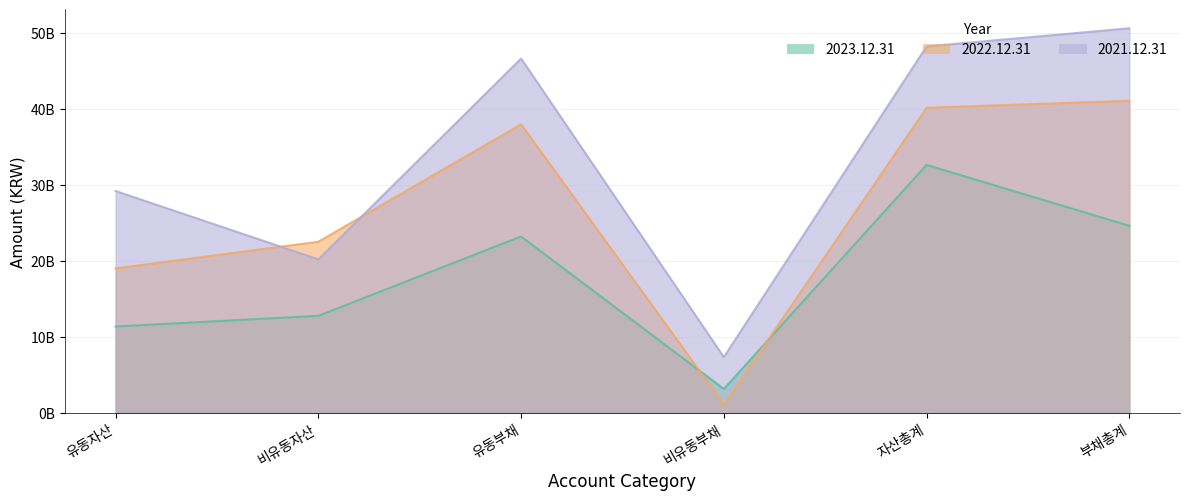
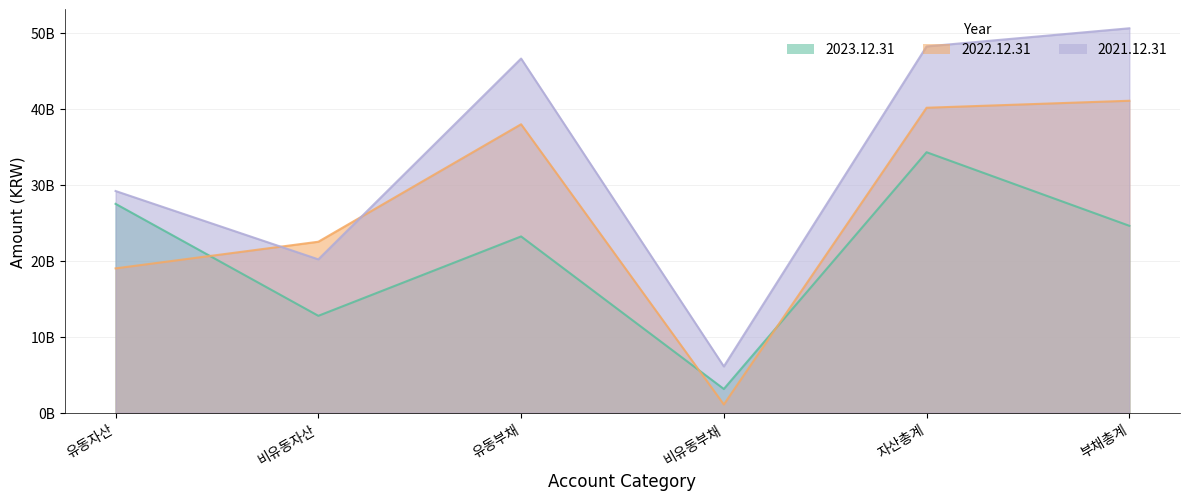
  {
    "2023.12.31": {
-     "유동자산": 11000000000,
+     "유동자산": 27000000000,
      "비유동자산": 13000000000,
      "유동부채": 23000000000,
      "비유동부채": 3000000000,
-     "자산총계": 33000000000,
+     "자산총계": 34000000000,
      "부채총계": 25000000000
    },
    "2022.12.31": {
      "유동자산": 19000000000,
      "비유동자산": 23000000000,
      "유동부채": 38000000000,
      "비유동부채": 1000000000,
      "자산총계": 40000000000,
      "부채총계": 41000000000
    },
    "2021.12.31": {
      "유동자산": 29000000000,
      "비유동자산": 20000000000,
      "유동부채": 47000000000,
-     "비유동부채": 7000000000,
+     "비유동부채": 6000000000,
      "자산총계": 48000000000,
      "부채총계": 51000000000
    }
  }
